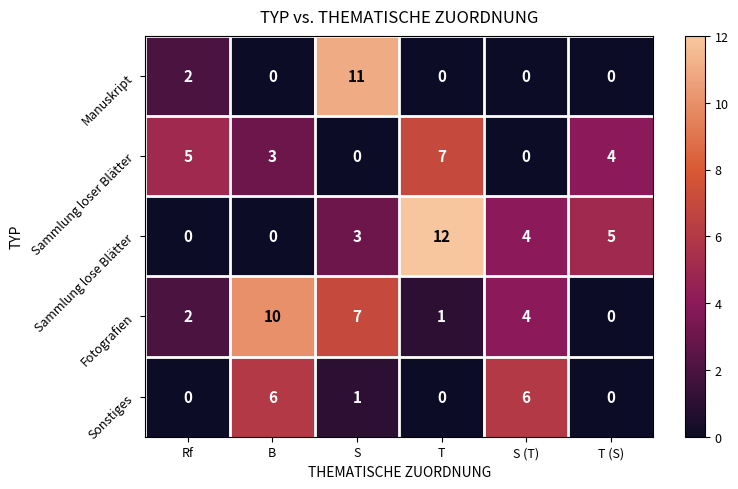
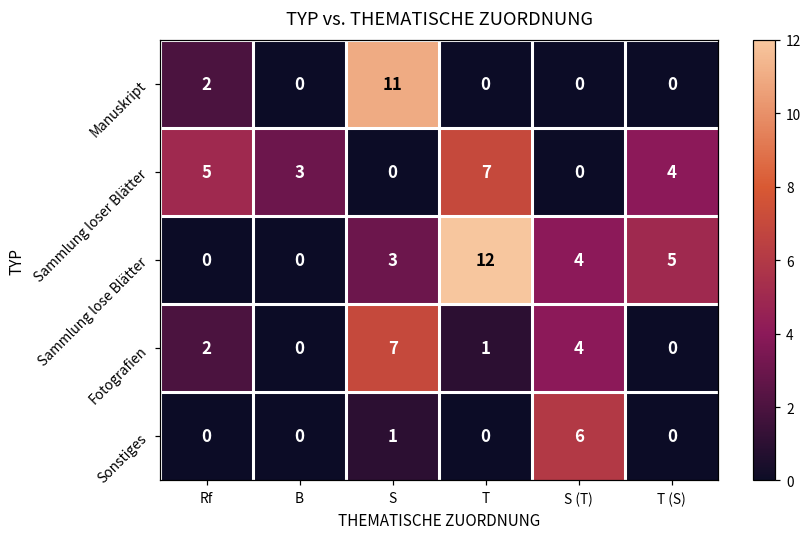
  {
    "Manuskript": {
      "Rf": 2,
      "B": 0,
      "S": 11,
      "T": 0,
      "S (T)": 0,
      "T (S)": 0
    },
    "Sammlung loser Blätter": {
      "Rf": 5,
      "B": 3,
      "S": 0,
      "T": 7,
      "S (T)": 0,
      "T (S)": 4
    },
    "Sammlung lose Blätter": {
      "Rf": 0,
      "B": 0,
      "S": 3,
      "T": 12,
      "S (T)": 4,
      "T (S)": 5
    },
    "Fotografien": {
      "Rf": 2,
-     "B": 10,
+     "B": 0,
      "S": 7,
      "T": 1,
      "S (T)": 4,
      "T (S)": 0
    },
    "Sonstiges": {
      "Rf": 0,
-     "B": 6,
+     "B": 0,
      "S": 1,
      "T": 0,
      "S (T)": 6,
      "T (S)": 0
    }
  }
